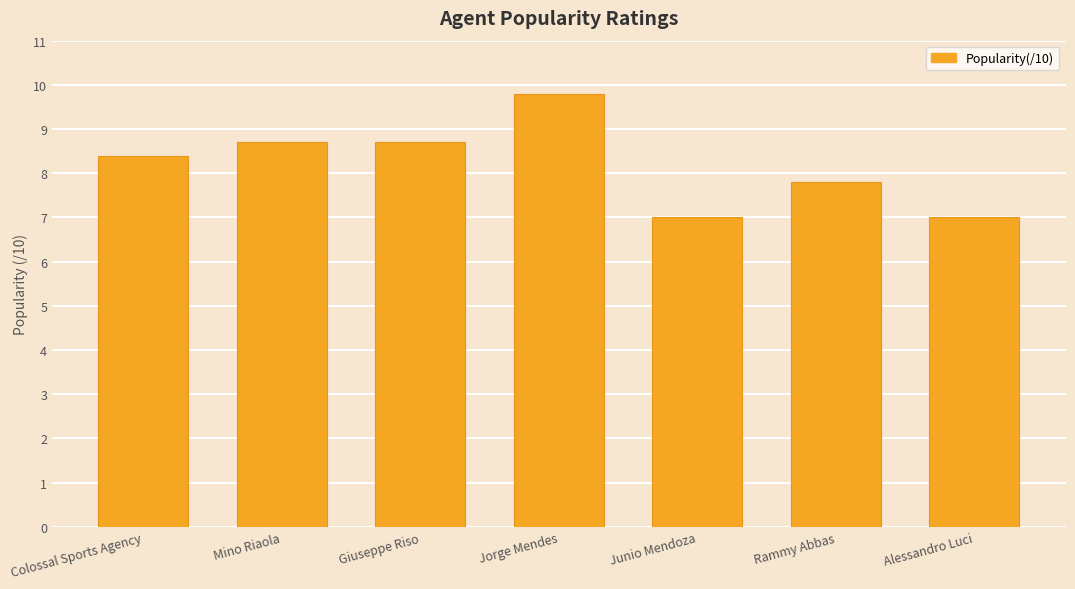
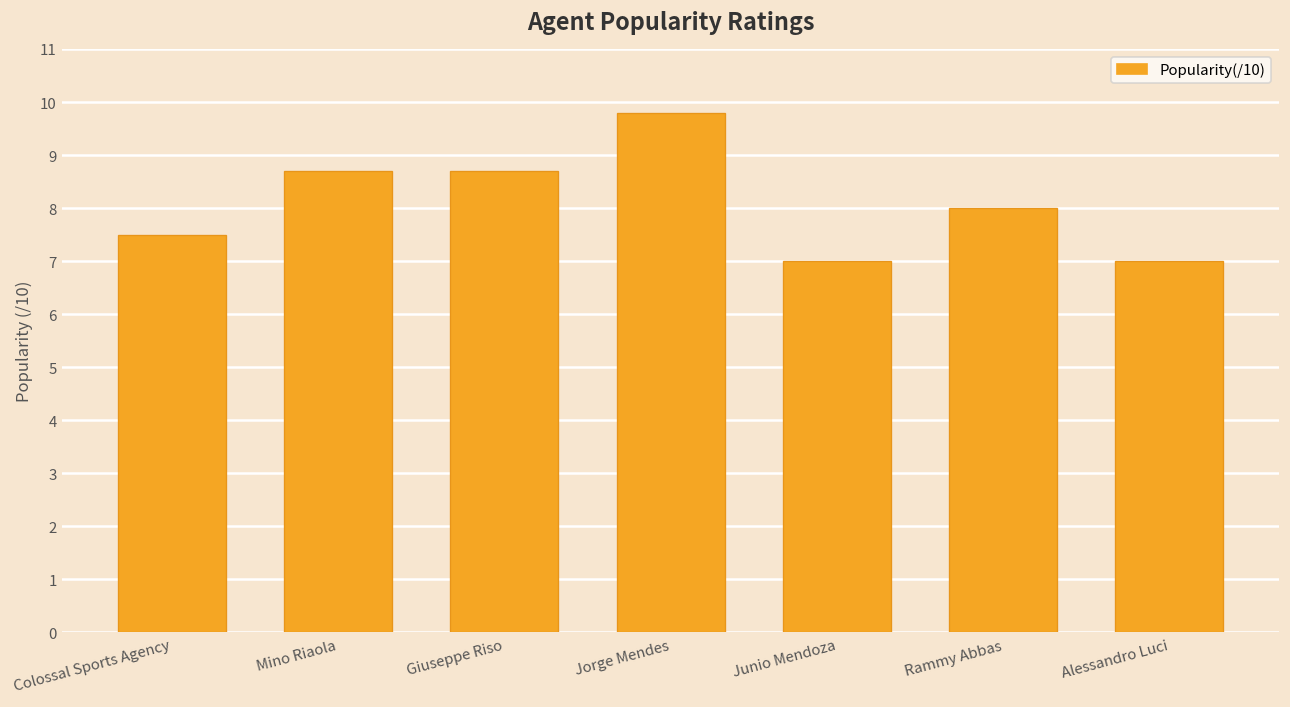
  {
-   "Colossal Sports Agency": 8.4,
+   "Colossal Sports Agency": 7.5,
    "Mino Riaola": 8.7,
    "Giuseppe Riso": 8.7,
    "Jorge Mendes": 9.8,
    "Junio Mendoza": 7.0,
-   "Rammy Abbas": 7.8,
+   "Rammy Abbas": 8.0,
    "Alessandro Luci": 7.0
  }
